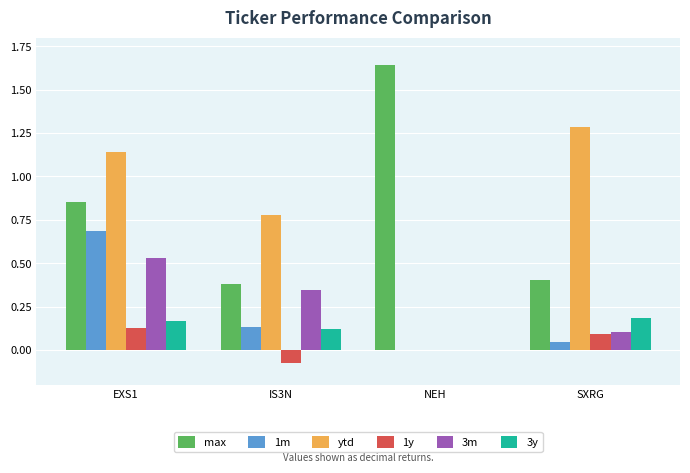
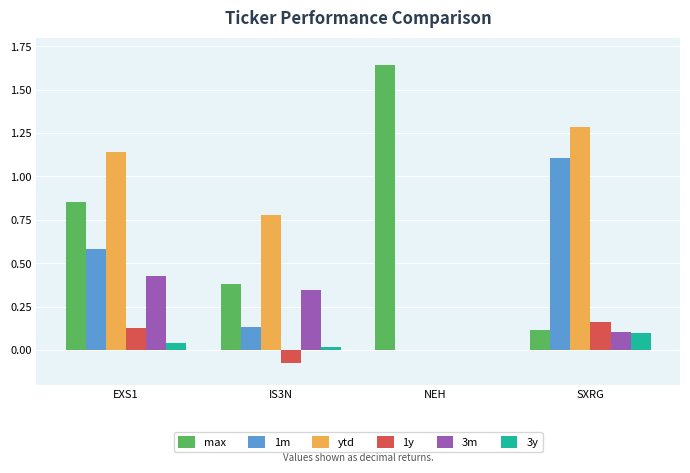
  {
    "max": {
      "EXS1": 0.85,
      "IS3N": 0.38,
      "NEH": 1.64,
-     "SXRG": 0.40
+     "SXRG": 0.12
    },
    "1m": {
-     "EXS1": 0.69,
+     "EXS1": 0.58,
      "IS3N": 0.13,
      "NEH": 0.00,
-     "SXRG": 0.05
+     "SXRG": 1.11
    },
    "ytd": {
      "EXS1": 1.14,
      "IS3N": 0.78,
      "NEH": 0.00,
      "SXRG": 1.29
    },
    "1y": {
      "EXS1": 0.13,
      "IS3N": -0.08,
      "NEH": 0.00,
-     "SXRG": 0.09
+     "SXRG": 0.16
    },
    "3m": {
-     "EXS1": 0.53,
+     "EXS1": 0.43,
      "IS3N": 0.34,
      "NEH": 0.00,
      "SXRG": 0.10
    },
    "3y": {
-     "EXS1": 0.17,
-     "IS3N": 0.12,
+     "EXS1": 0.04,
+     "IS3N": 0.02,
      "NEH": 0.00,
-     "SXRG": 0.18
+     "SXRG": 0.10
    }
  }
